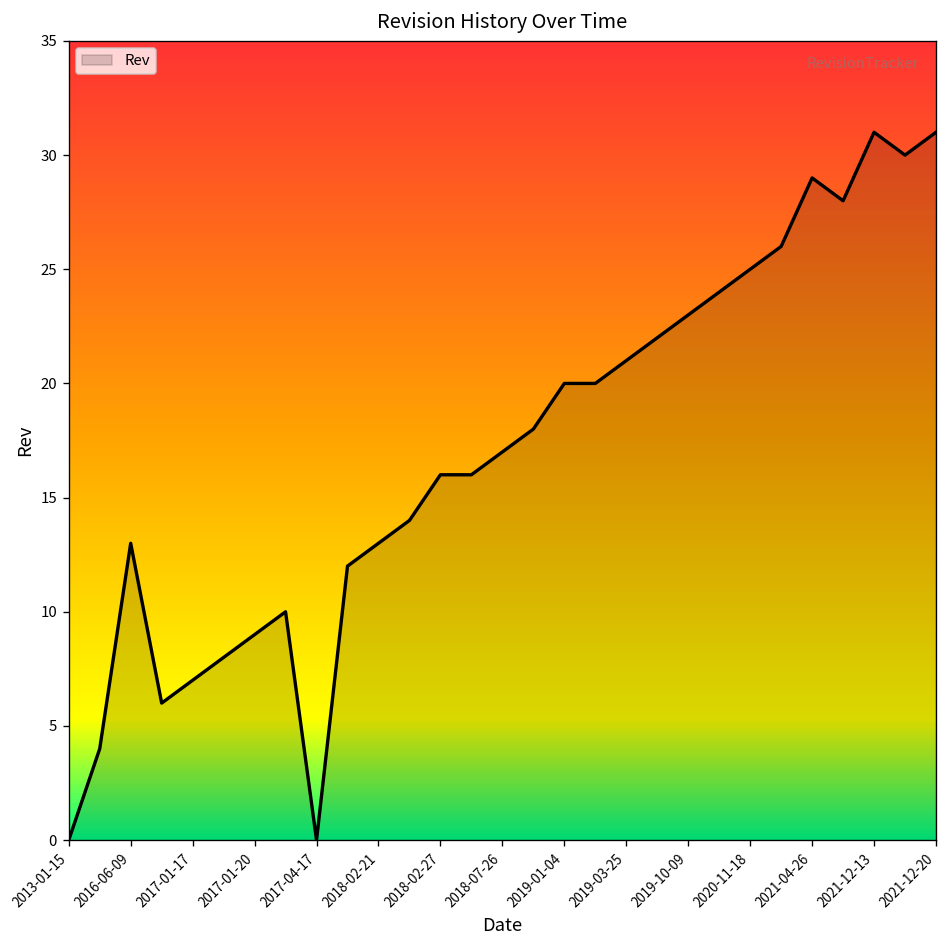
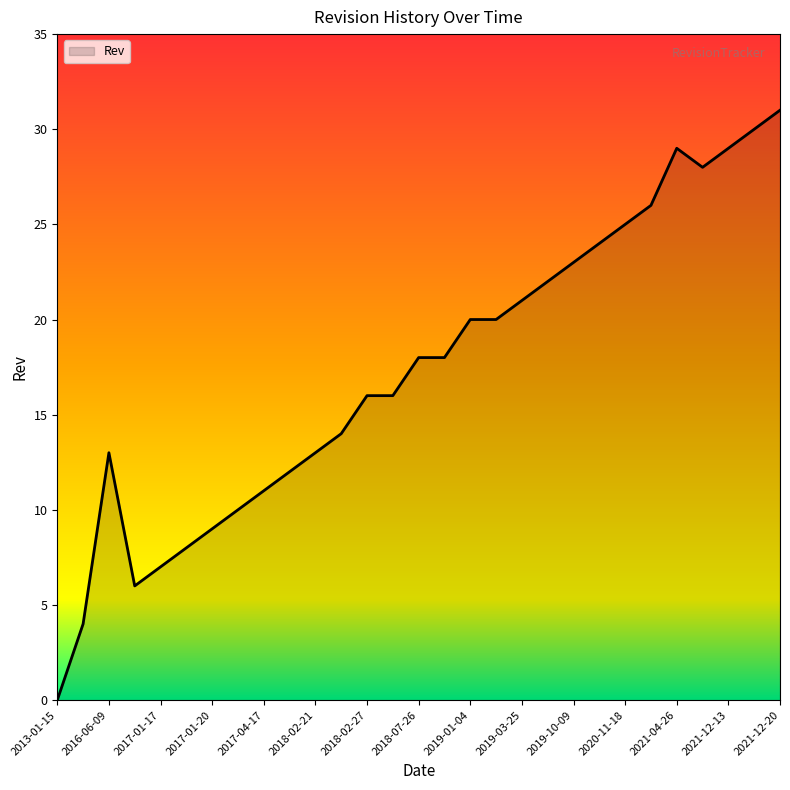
  {
    "2013-01-15": 0,
    "2016-06-09": 13,
    "2017-01-17": 7,
    "2017-01-20": 9,
-   "2017-04-17": 0,
+   "2017-04-17": 11,
    "2018-02-27": 16,
-   "2018-07-26": 17,
+   "2018-07-26": 18,
    "2019-01-04": 20,
    "2019-03-25": 21,
    "2020-11-18": 25,
    "2021-04-26": 29,
-   "2021-12-13": 31,
+   "2021-12-13": 29,
    "2021-12-20": 31
  }
